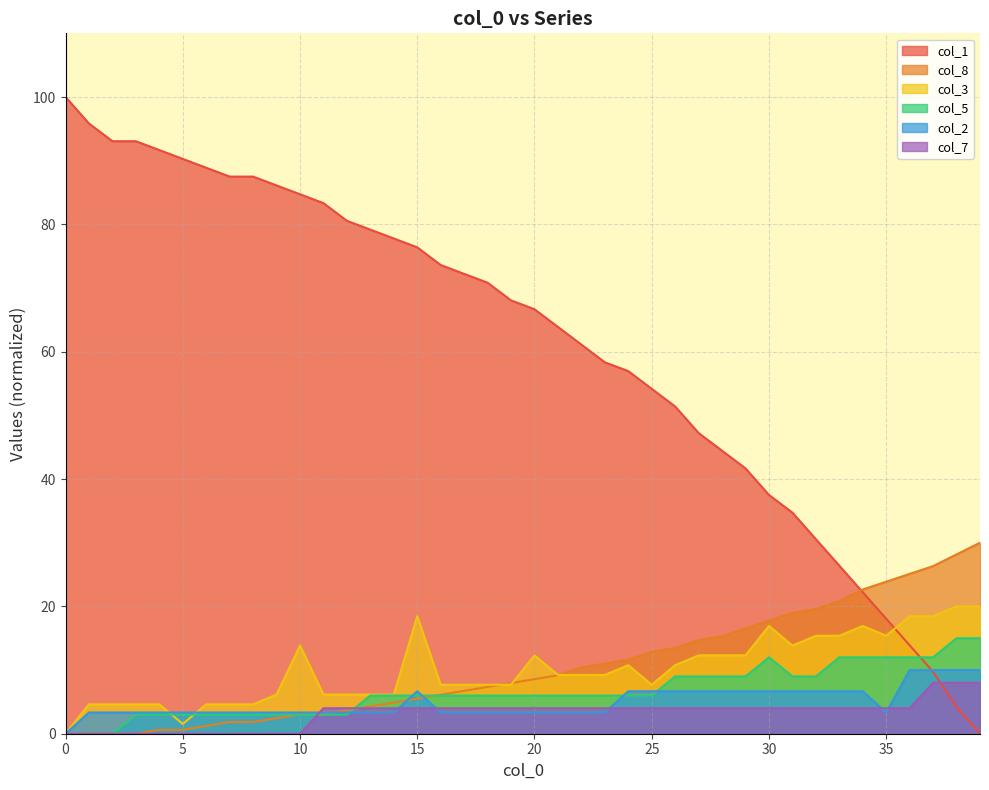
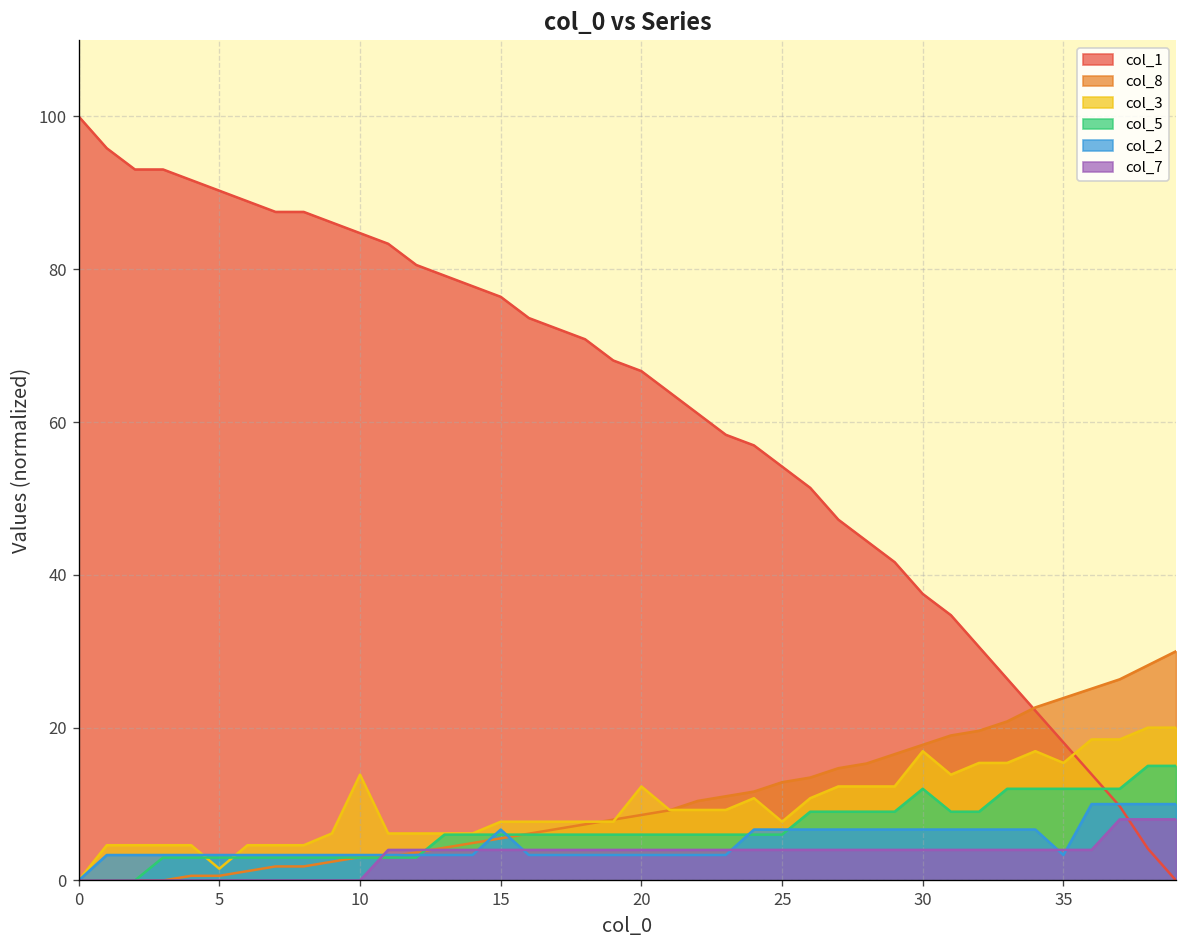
  {
    "col_3": {
      "5": 2,
      "10": 14,
-     "15": 18,
+     "15": 8,
      "20": 12,
      "25": 8,
      "30": 17,
      "35": 15
    },
    "col_5": {
      "15": 6,
      "20": 6,
      "25": 6,
      "30": 12,
      "35": 12
    },
    "col_2": {
      "15": 7,
      "20": 3,
      "25": 7,
      "30": 7,
      "35": 3
    },
    "col_7": {
      "5": 0,
      "10": 0,
      "15": 4,
      "20": 4,
      "25": 4,
      "30": 4,
      "35": 4
    }
  }
